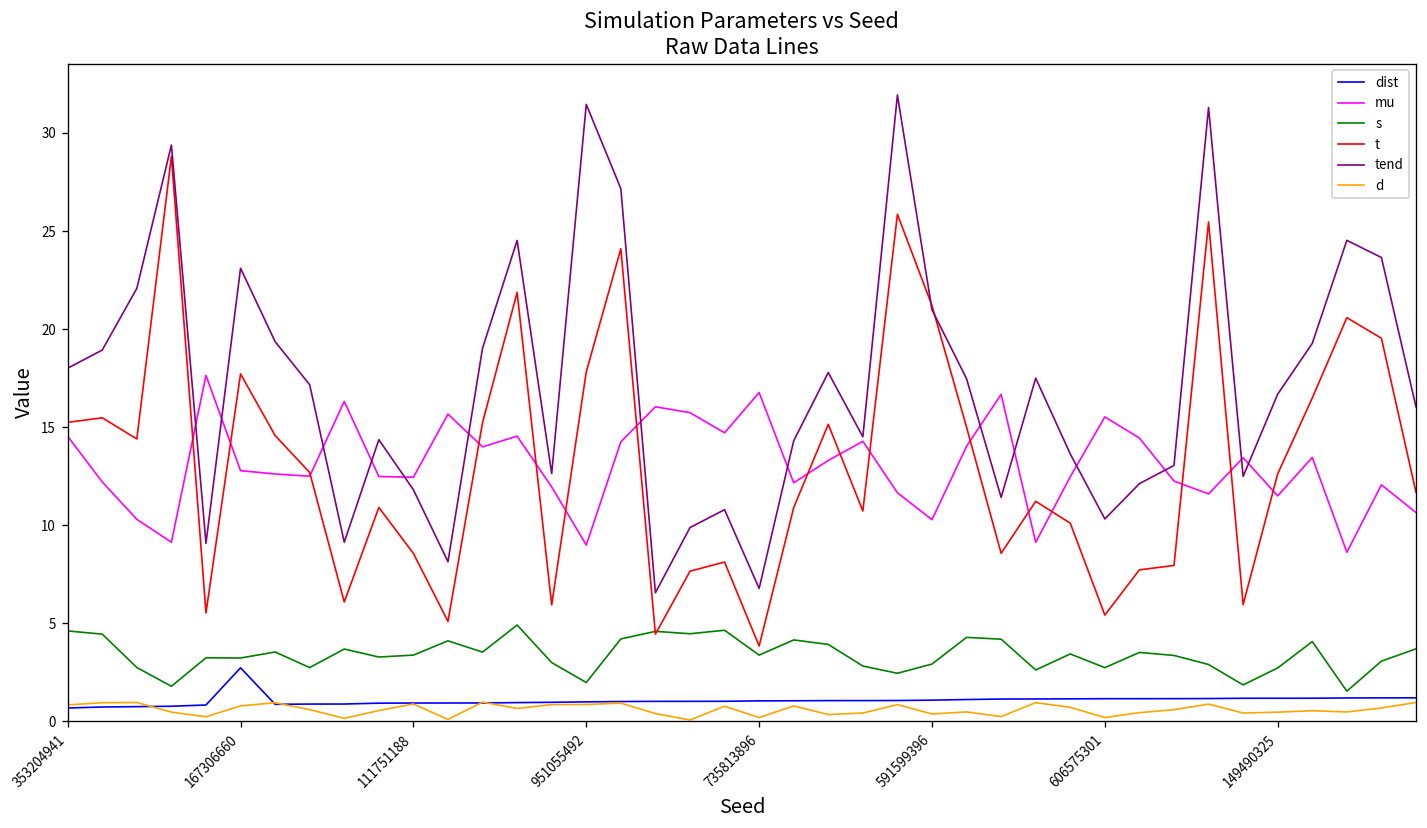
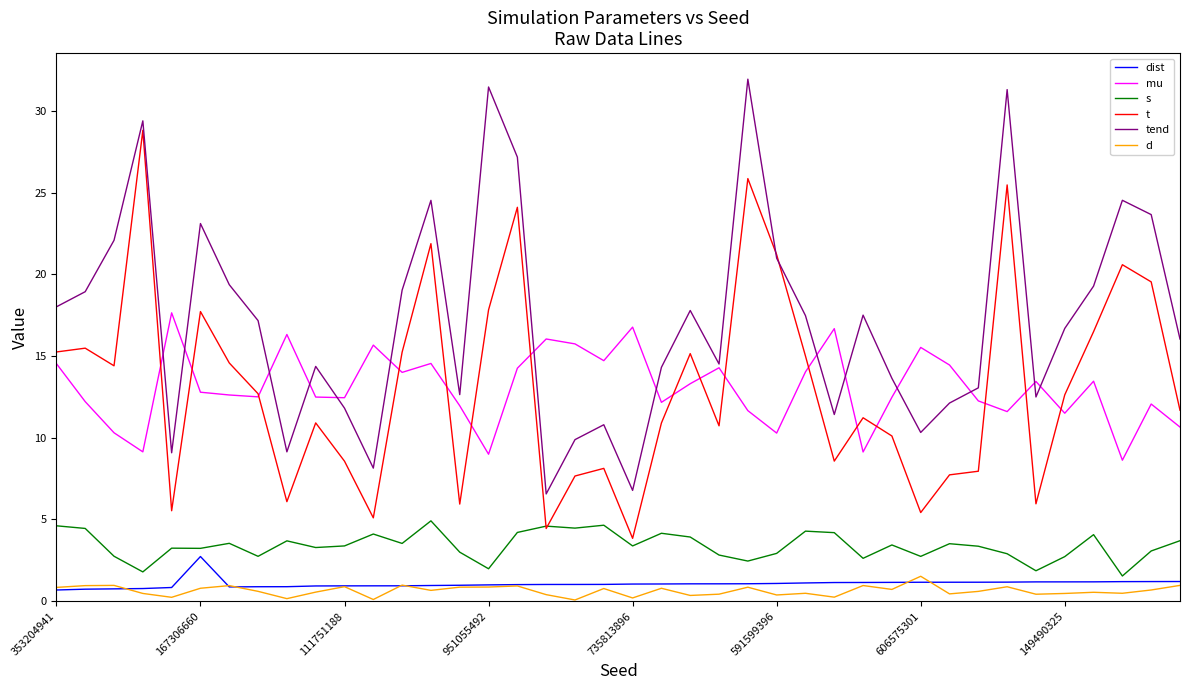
  {
    "dist": {
      "353204941": 0.7,
      "167306660": 2.7,
      "735813896": 1.1,
      "591599396": 1.1,
      "606575301": 1.2,
      "149490325": 1.2
    },
    "mu": {
      "353204941": 14.5,
      "167306660": 12.8,
      "111751188": 12.4,
      "951055492": 9.0,
      "735813896": 16.8,
      "591599396": 10.3,
      "606575301": 15.5,
      "149490325": 11.5
    },
    "s": {
      "353204941": 4.6,
      "167306660": 3.2,
      "111751188": 3.4,
      "951055492": 2.0,
      "735813896": 3.4,
      "591599396": 2.9,
      "606575301": 2.7,
      "149490325": 2.7
    },
    "t": {
      "353204941": 15.2,
      "167306660": 17.7,
      "111751188": 8.6,
      "951055492": 17.8,
      "735813896": 3.8,
      "591599396": 21.2,
      "606575301": 5.4,
      "149490325": 12.6
    },
    "tend": {
      "353204941": 18.0,
      "167306660": 23.1,
      "111751188": 11.8,
      "951055492": 31.5,
      "735813896": 6.8,
      "591599396": 21.0,
      "606575301": 10.3,
      "149490325": 16.7
    },
    "d": {
      "353204941": 0.8,
      "167306660": 0.8,
      "735813896": 0.2,
      "591599396": 0.4,
-     "606575301": 0.2,
+     "606575301": 1.5,
      "149490325": 0.5
    }
  }
